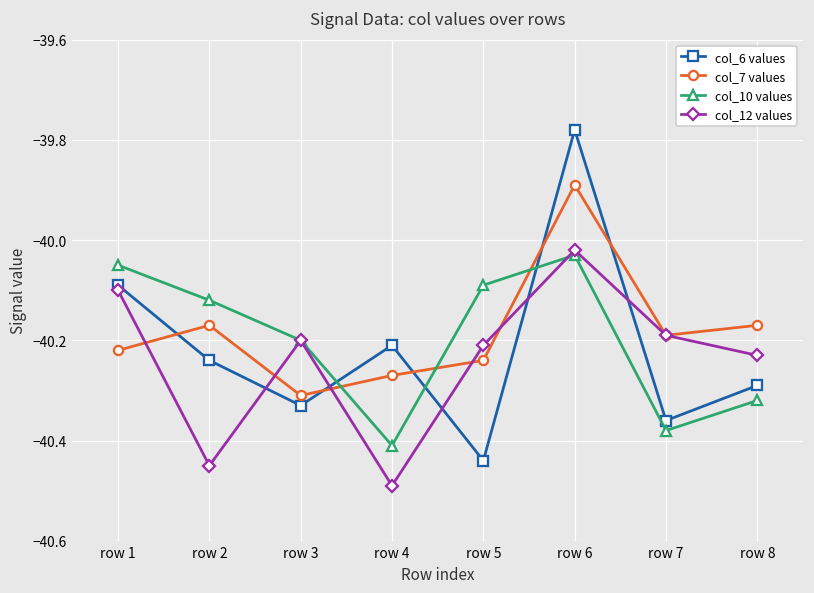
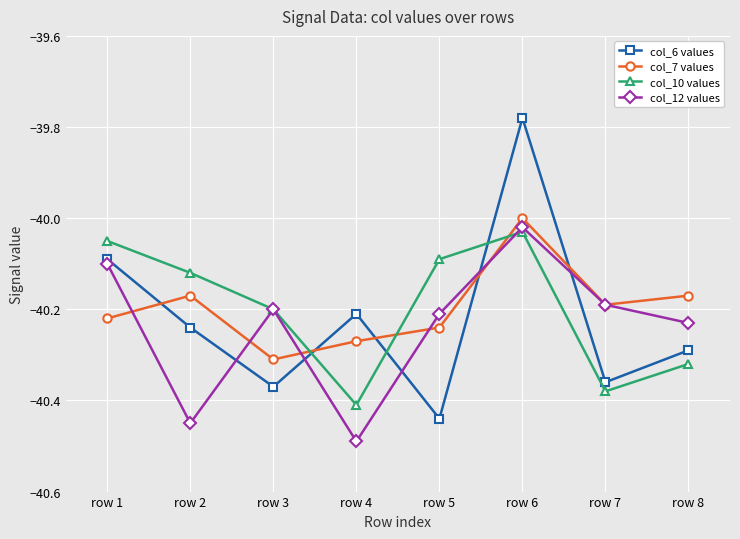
  {
    "col_6 values": {
      "row 1": -40.09,
      "row 2": -40.24,
-     "row 3": -40.33,
+     "row 3": -40.37,
      "row 4": -40.21,
      "row 5": -40.44,
      "row 6": -39.78,
      "row 7": -40.36,
      "row 8": -40.29
    },
    "col_7 values": {
      "row 1": -40.22,
      "row 2": -40.17,
      "row 3": -40.31,
      "row 4": -40.27,
      "row 5": -40.24,
-     "row 6": -39.89,
+     "row 6": -40.00,
      "row 8": -40.17
    },
    "col_10 values": {
      "row 1": -40.05,
      "row 2": -40.12,
      "row 4": -40.41,
      "row 5": -40.09,
      "row 6": -40.03,
      "row 7": -40.38,
      "row 8": -40.32
    },
    "col_12 values": {
      "row 1": -40.10,
      "row 2": -40.45,
      "row 4": -40.49,
      "row 5": -40.21,
      "row 6": -40.02,
      "row 8": -40.23
    }
  }
